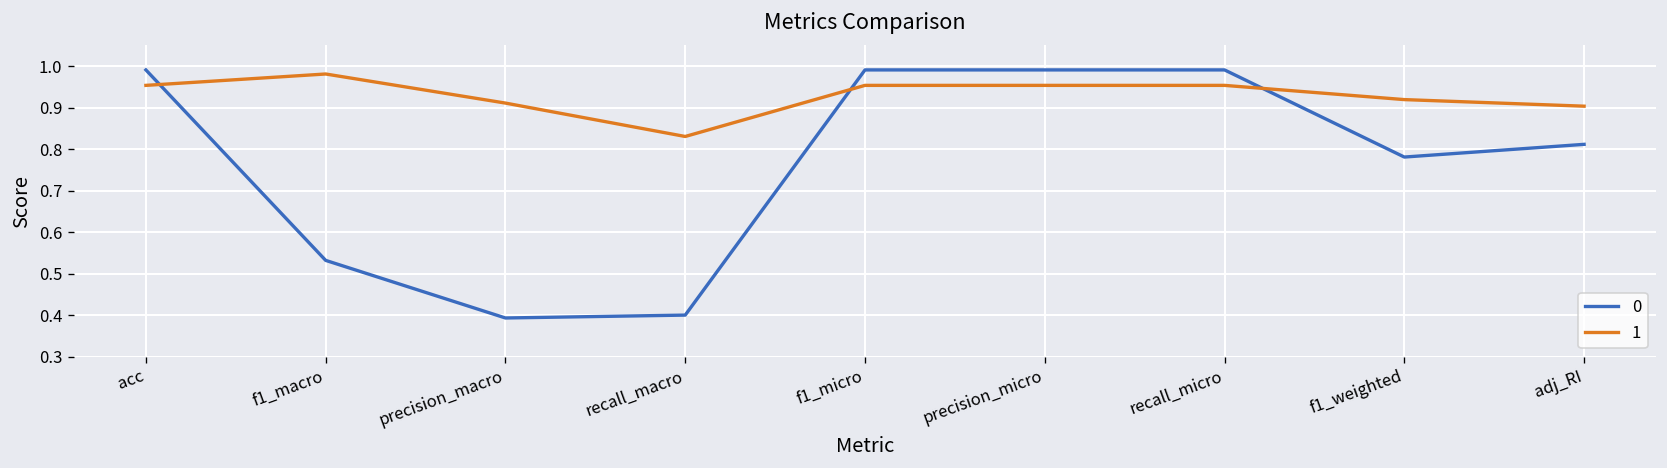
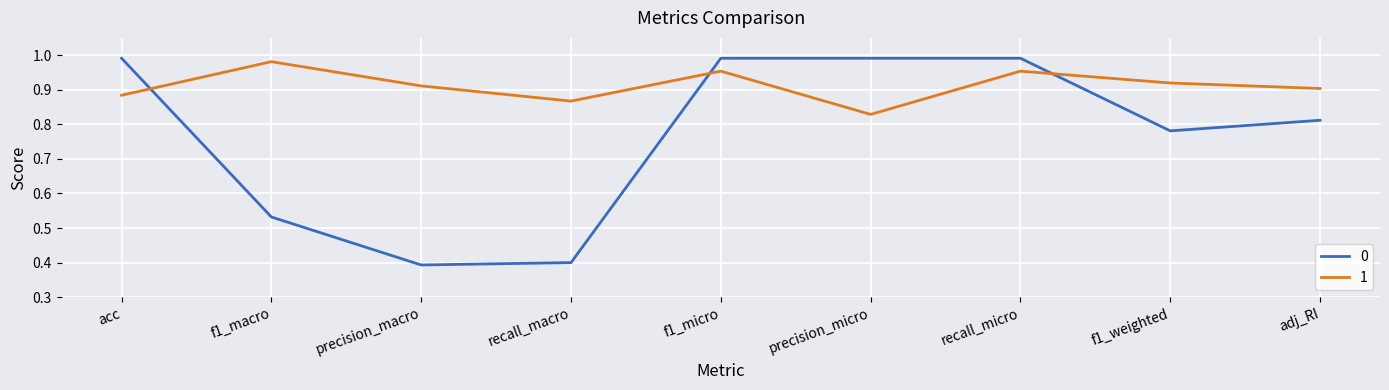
  {
    "0": {
      "acc": 0.99,
      "f1_macro": 0.53,
      "precision_macro": 0.39,
      "recall_macro": 0.40,
      "f1_micro": 0.99,
      "precision_micro": 0.99,
      "recall_micro": 0.99,
      "f1_weighted": 0.78,
      "adj_RI": 0.81
    },
    "1": {
-     "acc": 0.95,
+     "acc": 0.88,
      "f1_macro": 0.98,
      "precision_macro": 0.91,
-     "recall_macro": 0.83,
+     "recall_macro": 0.87,
      "f1_micro": 0.95,
-     "precision_micro": 0.95,
+     "precision_micro": 0.83,
      "recall_micro": 0.95,
      "f1_weighted": 0.92,
      "adj_RI": 0.90
    }
  }
